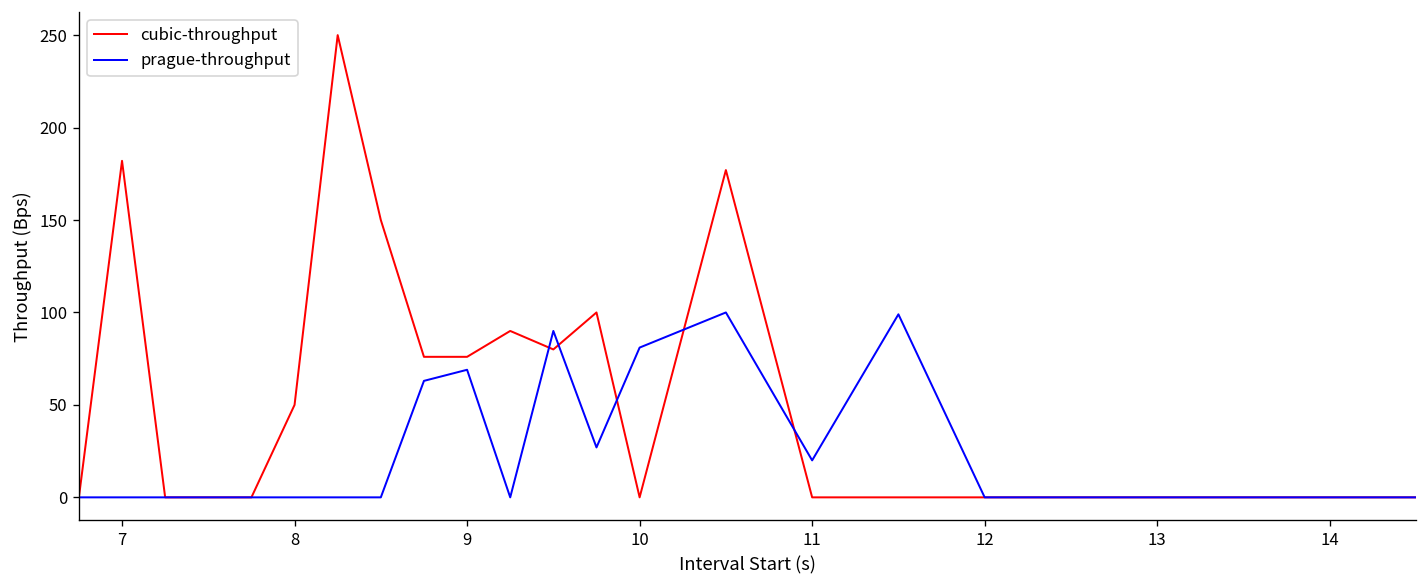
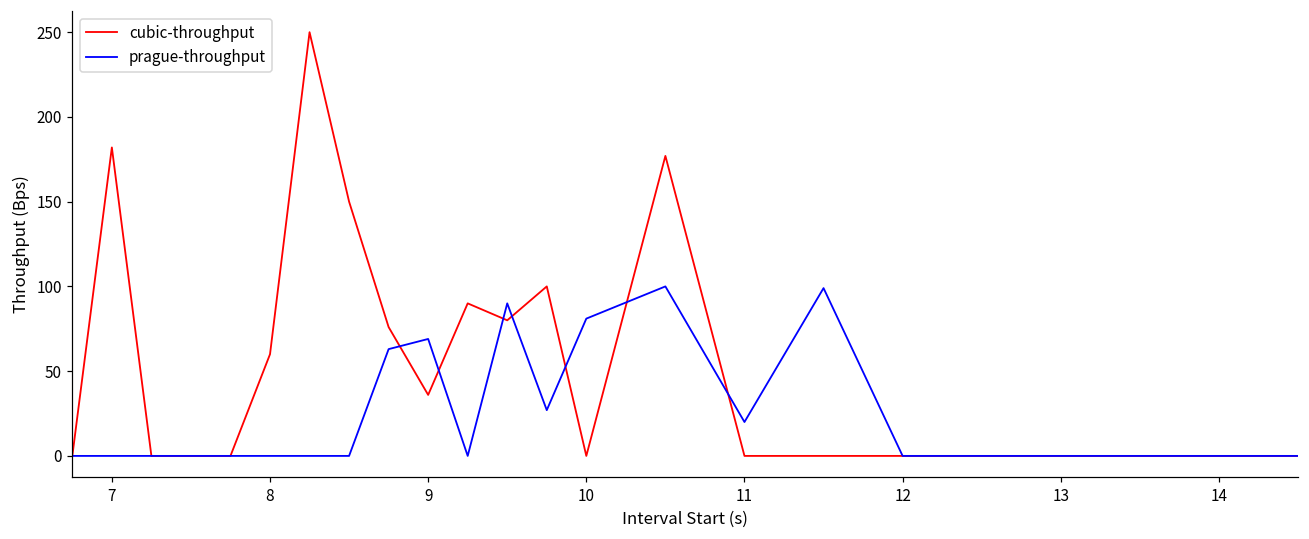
  {
    "cubic-throughput": {
      "7": 182,
-     "8": 50,
-     "9": 76,
+     "8": 60,
+     "9": 36,
      "10": 0,
      "11": 0
    },
    "prague-throughput": {
      "7": 0,
      "8": 0,
      "9": 69,
      "10": 81,
      "11": 20
    }
  }
